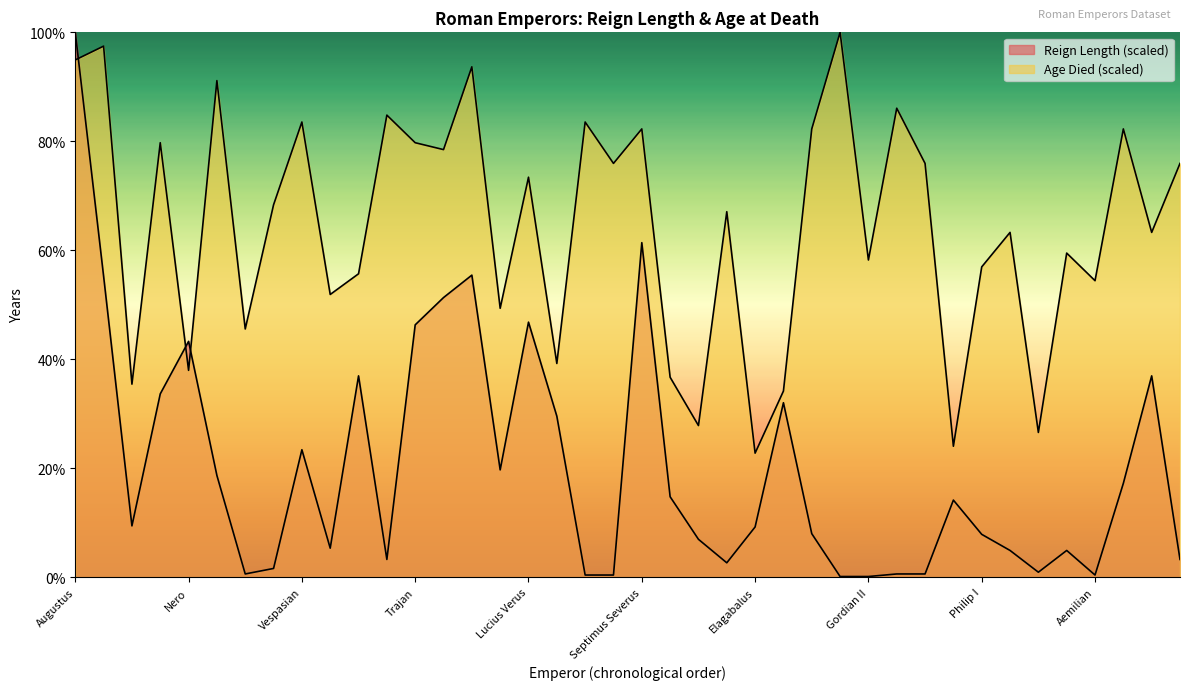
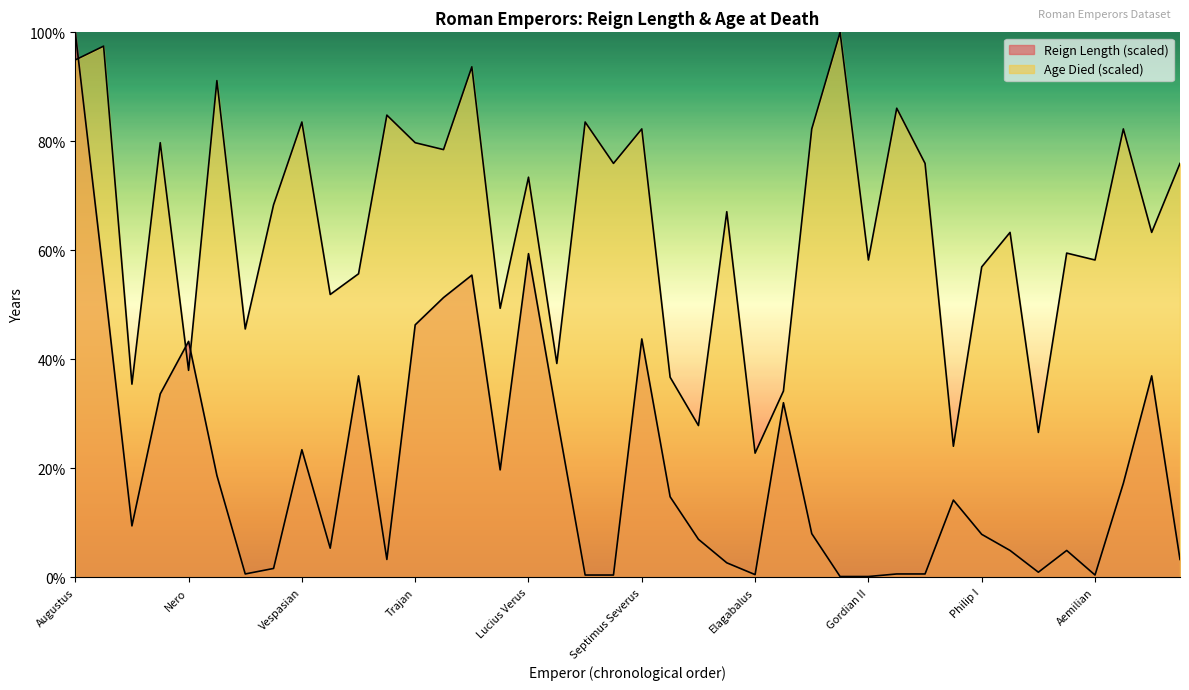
  {
    "Reign Length (scaled)": {
      "Augustus": "100%",
      "Nero": "43%",
      "Vespasian": "23%",
      "Trajan": "46%",
-     "Lucius Verus": "47%",
-     "Septimus Severus": "61%",
-     "Elagabalus": "9%",
+     "Lucius Verus": "59%",
+     "Septimus Severus": "44%",
+     "Elagabalus": "0%",
      "Gordian II": "0%",
      "Philip I": "8%",
      "Aemilian": "0%"
    },
    "Age Died (scaled)": {
      "Augustus": "95%",
      "Nero": "38%",
      "Vespasian": "84%",
      "Trajan": "80%",
      "Lucius Verus": "73%",
      "Septimus Severus": "82%",
      "Elagabalus": "23%",
      "Gordian II": "58%",
      "Philip I": "57%",
-     "Aemilian": "54%"
+     "Aemilian": "58%"
    }
  }
